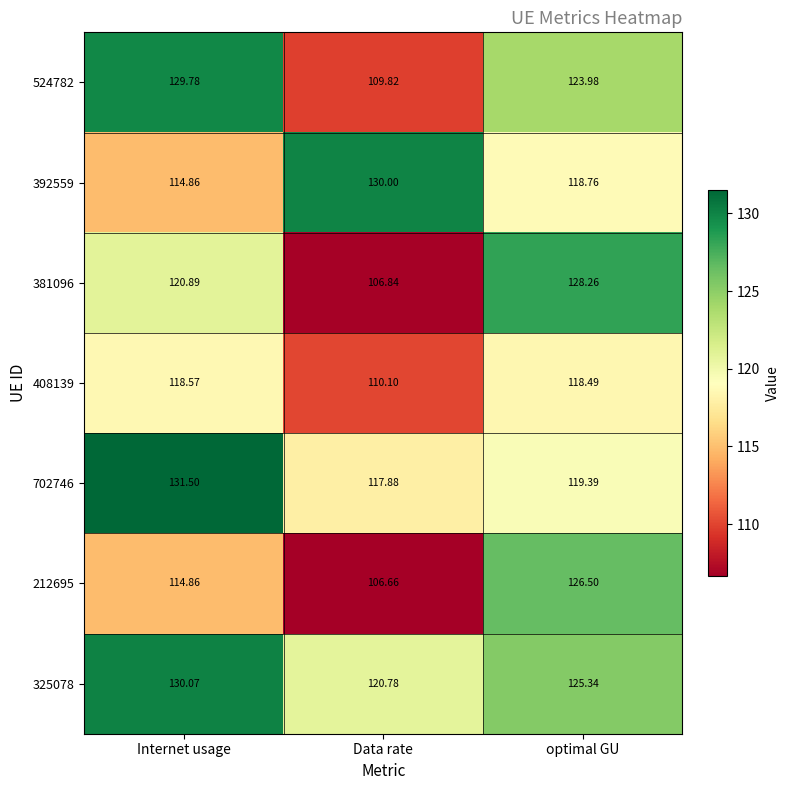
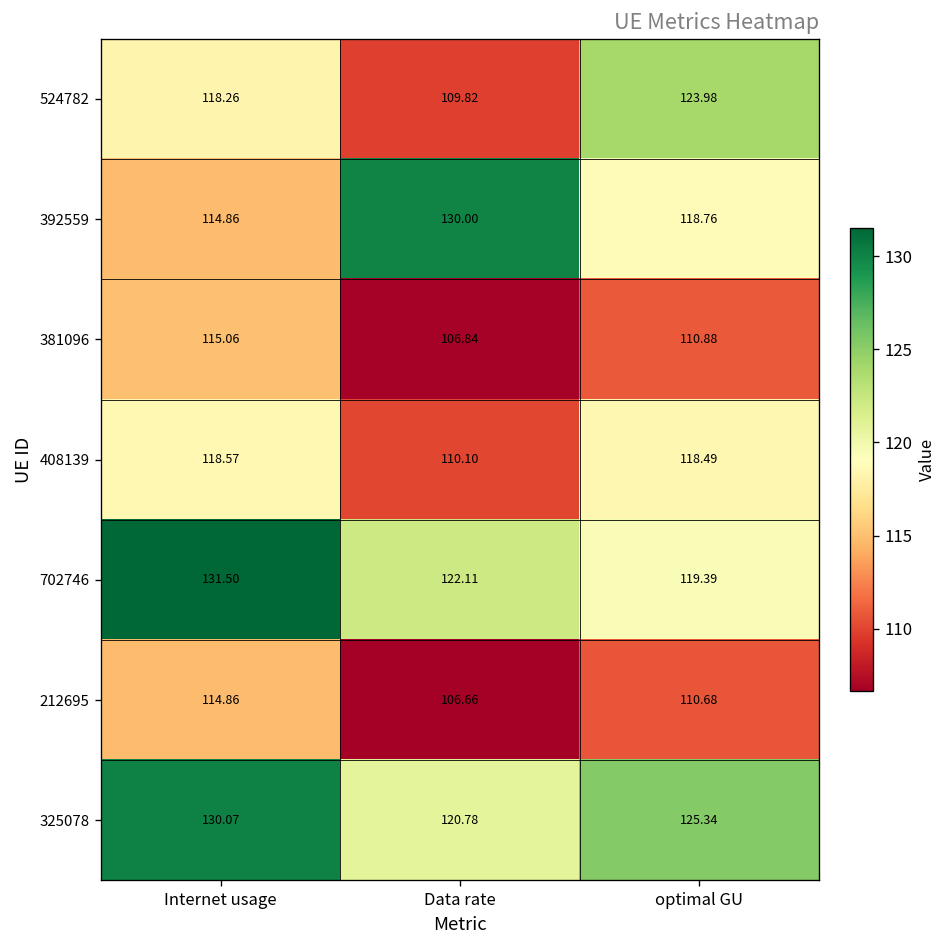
  {
    "524782": {
-     "Internet usage": 129.78,
+     "Internet usage": 118.26,
      "Data rate": 109.82,
      "optimal GU": 123.98
    },
    "392559": {
      "Internet usage": 114.86,
      "Data rate": 130.00,
      "optimal GU": 118.76
    },
    "381096": {
-     "Internet usage": 120.89,
+     "Internet usage": 115.06,
      "Data rate": 106.84,
-     "optimal GU": 128.26
+     "optimal GU": 110.88
    },
    "408139": {
      "Internet usage": 118.57,
      "Data rate": 110.10,
      "optimal GU": 118.49
    },
    "702746": {
      "Internet usage": 131.50,
-     "Data rate": 117.88,
+     "Data rate": 122.11,
      "optimal GU": 119.39
    },
    "212695": {
      "Internet usage": 114.86,
      "Data rate": 106.66,
-     "optimal GU": 126.50
+     "optimal GU": 110.68
    },
    "325078": {
      "Internet usage": 130.07,
      "Data rate": 120.78,
      "optimal GU": 125.34
    }
  }
